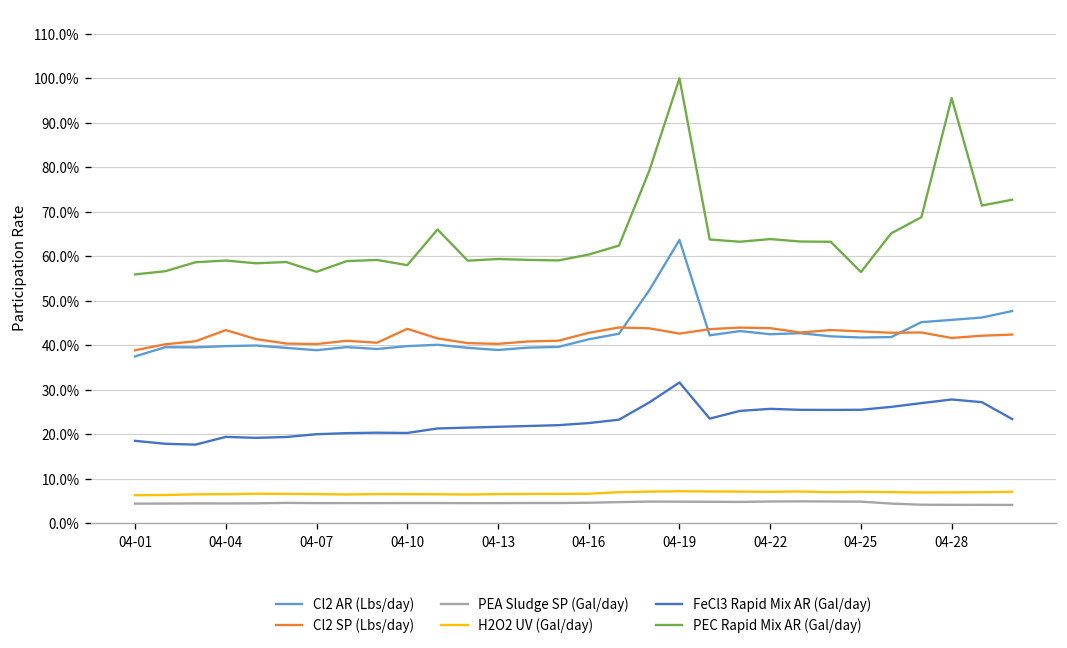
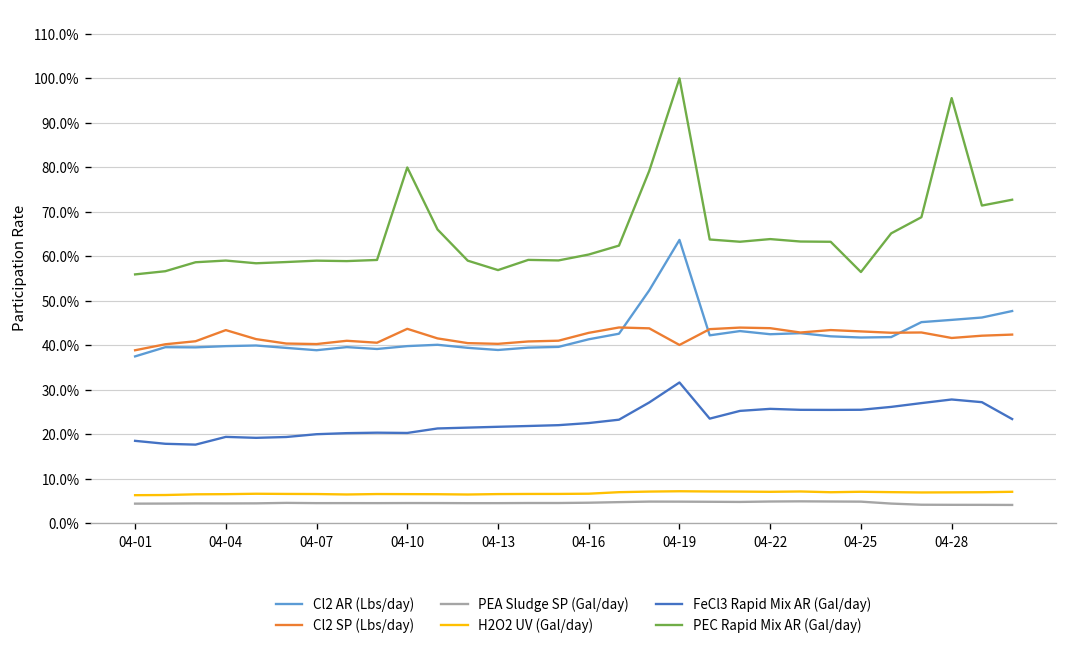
  {
    "Cl2 SP (Lbs/day)": {
      "04-01": "39%",
      "04-04": "43%",
      "04-07": "40%",
      "04-10": "44%",
      "04-13": "40%",
      "04-16": "43%",
-     "04-19": "43%",
+     "04-19": "40%",
      "04-22": "44%",
      "04-25": "43%",
      "04-28": "42%"
    },
    "PEA Sludge SP (Gal/day)": {
      "04-01": "4%",
      "04-04": "4%",
      "04-07": "5%",
      "04-10": "5%",
      "04-13": "5%",
      "04-16": "5%",
      "04-19": "5%",
      "04-22": "5%",
      "04-25": "5%",
      "04-28": "4%"
    },
    "H2O2 UV (Gal/day)": {
      "04-01": "6%",
      "04-04": "7%",
      "04-07": "7%",
      "04-10": "7%",
      "04-13": "7%",
      "04-16": "7%",
      "04-19": "7%",
      "04-22": "7%",
      "04-25": "7%",
      "04-28": "7%"
    },
    "PEC Rapid Mix AR (Gal/day)": {
      "04-01": "56%",
      "04-04": "59%",
-     "04-07": "57%",
-     "04-10": "58%",
-     "04-13": "59%",
+     "04-07": "59%",
+     "04-10": "80%",
+     "04-13": "57%",
      "04-16": "60%",
      "04-19": "100%",
      "04-22": "64%",
      "04-25": "56%",
      "04-28": "96%"
    }
  }
